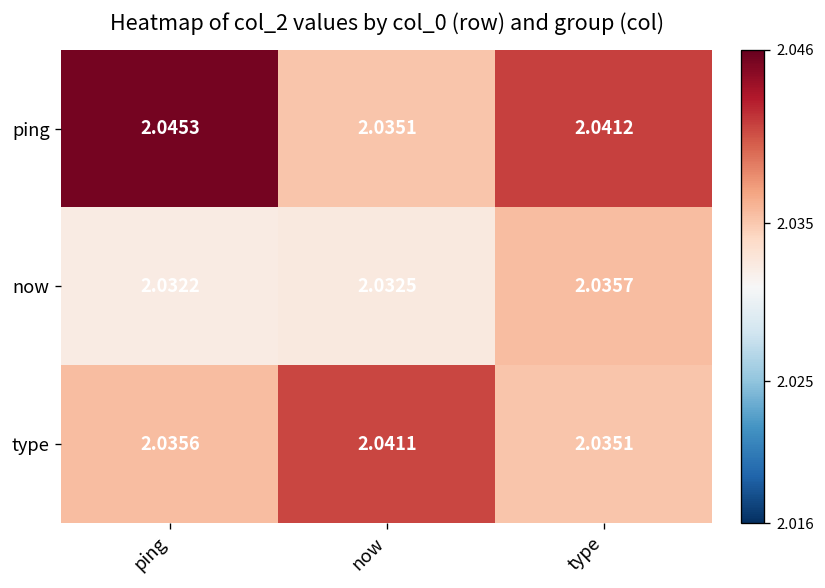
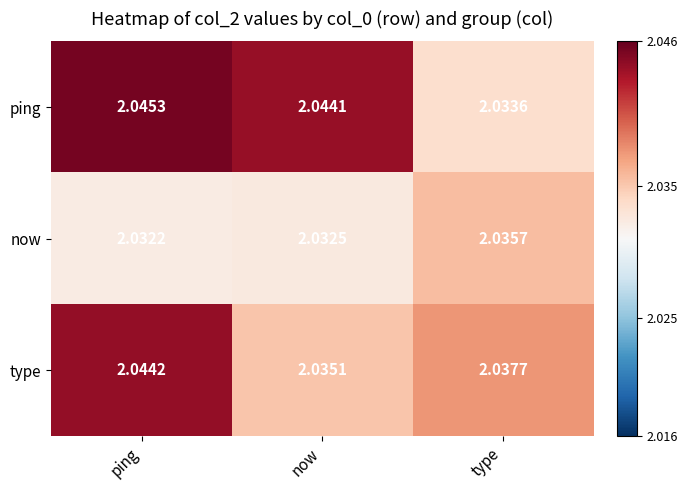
  {
    "ping": {
      "ping": 2.0453,
-     "now": 2.0351,
-     "type": 2.0412
+     "now": 2.0441,
+     "type": 2.0336
    },
    "now": {
      "type": 2.0357
    },
    "type": {
-     "ping": 2.0356,
-     "now": 2.0411,
-     "type": 2.0351
+     "ping": 2.0442,
+     "now": 2.0351,
+     "type": 2.0377
    }
  }
